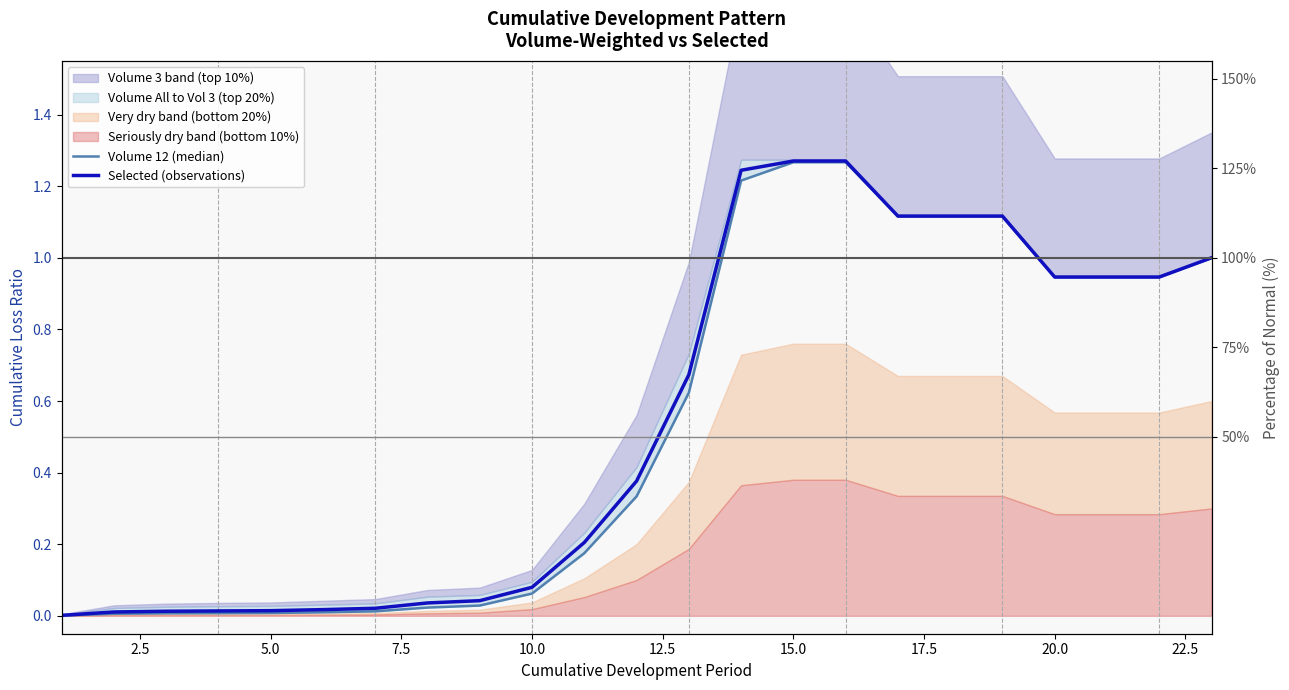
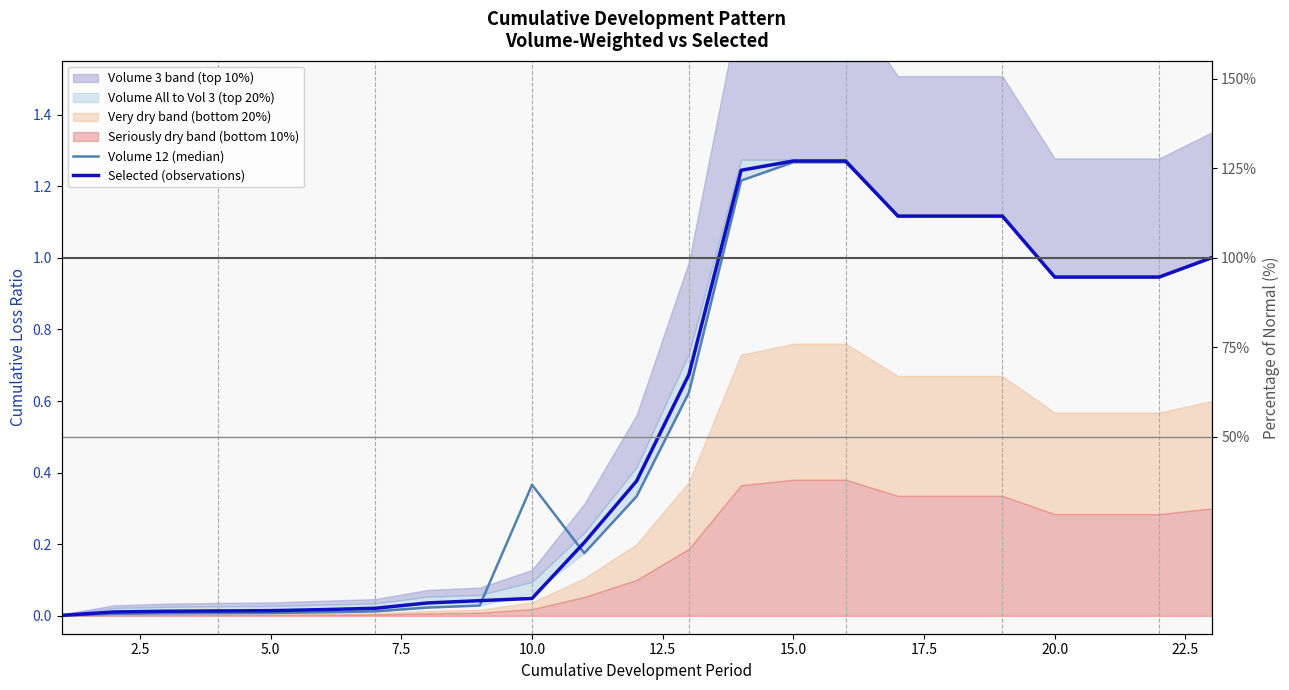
  {
    "Volume 12 (median)": {
-     "10.0": 0.06
+     "10.0": 0.37
    },
    "Selected (observations)": {
-     "10.0": 0.08
+     "10.0": 0.05
    }
  }
